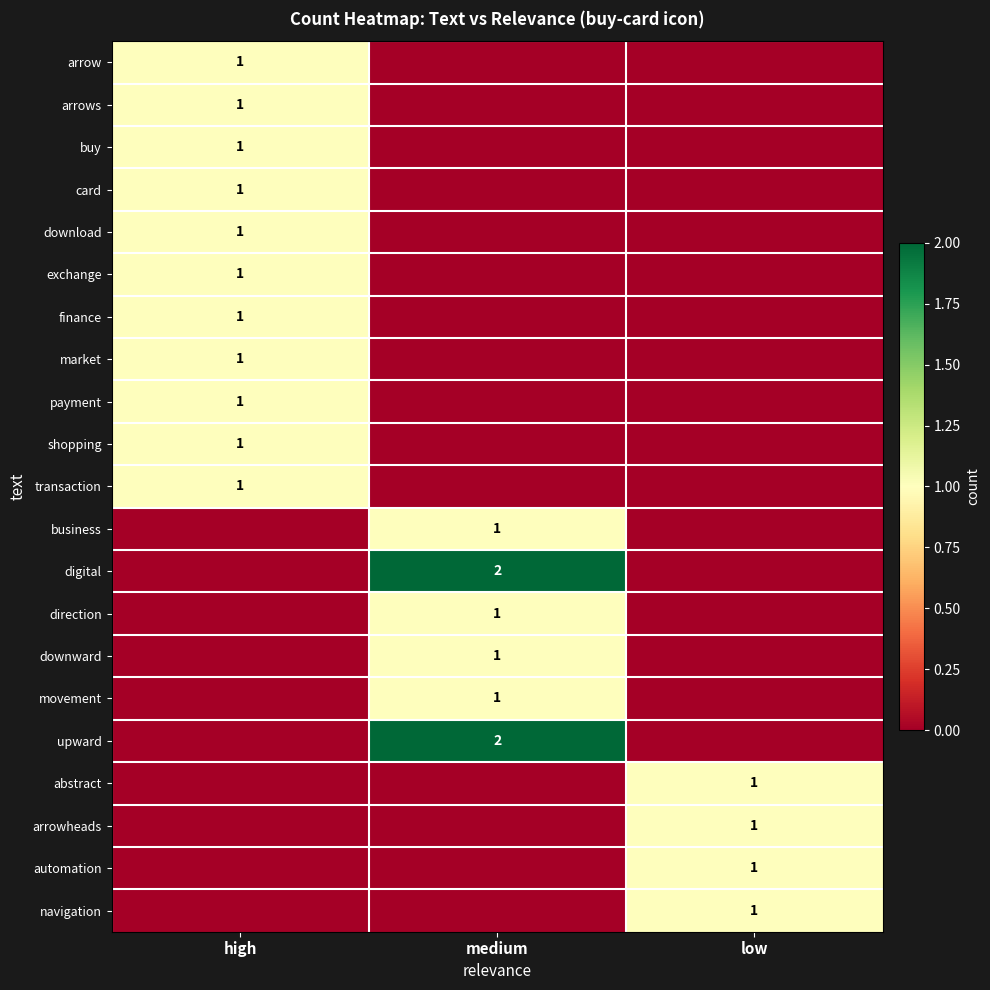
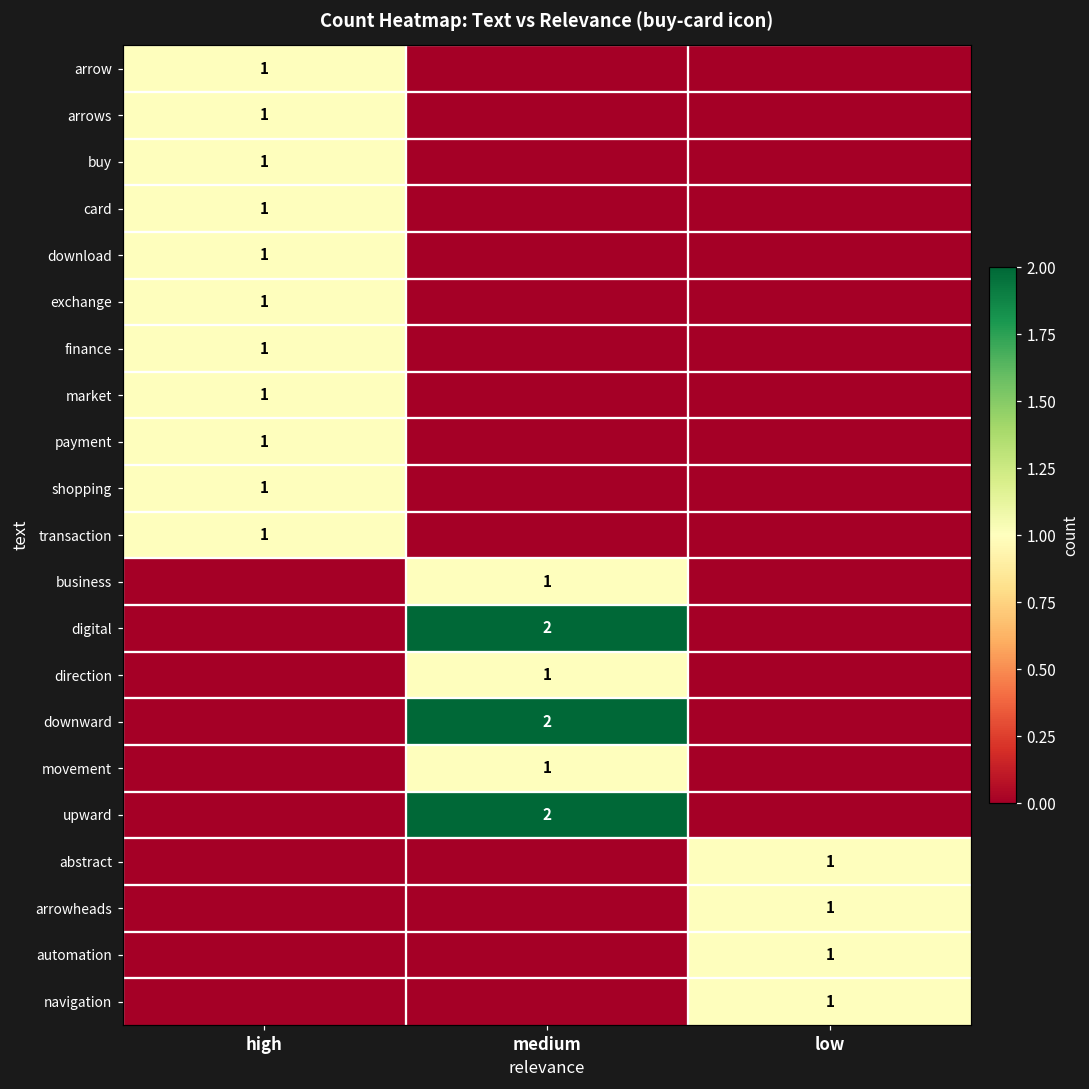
  {
    "arrow": {
      "high": 1
    },
    "arrows": {
      "high": 1
    },
    "buy": {
      "high": 1
    },
    "card": {
      "high": 1
    },
    "download": {
      "high": 1
    },
    "exchange": {
      "high": 1
    },
    "finance": {
      "high": 1
    },
    "market": {
      "high": 1
    },
    "payment": {
      "high": 1
    },
    "shopping": {
      "high": 1
    },
    "transaction": {
      "high": 1
    },
    "business": {
      "medium": 1
    },
    "digital": {
      "medium": 2
    },
    "direction": {
      "medium": 1
    },
    "downward": {
-     "medium": 1
+     "medium": 2
    },
    "movement": {
      "medium": 1
    },
    "upward": {
      "medium": 2
    },
    "abstract": {
      "low": 1
    },
    "arrowheads": {
      "low": 1
    },
    "automation": {
      "low": 1
    },
    "navigation": {
      "low": 1
    }
  }
